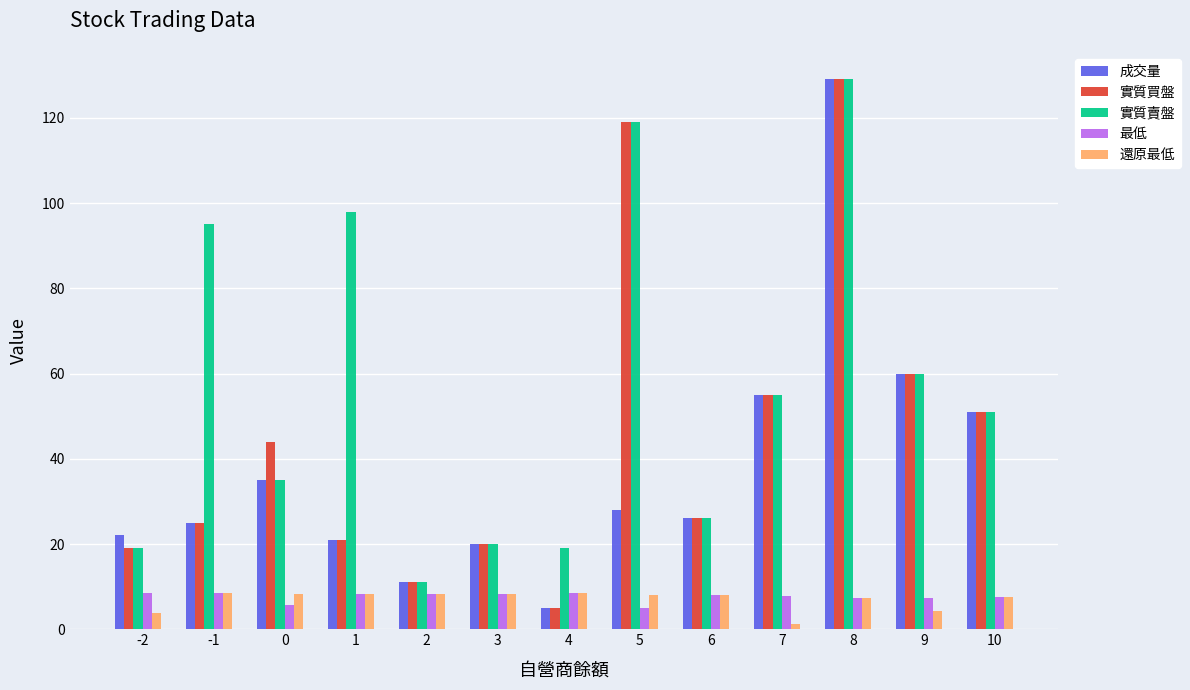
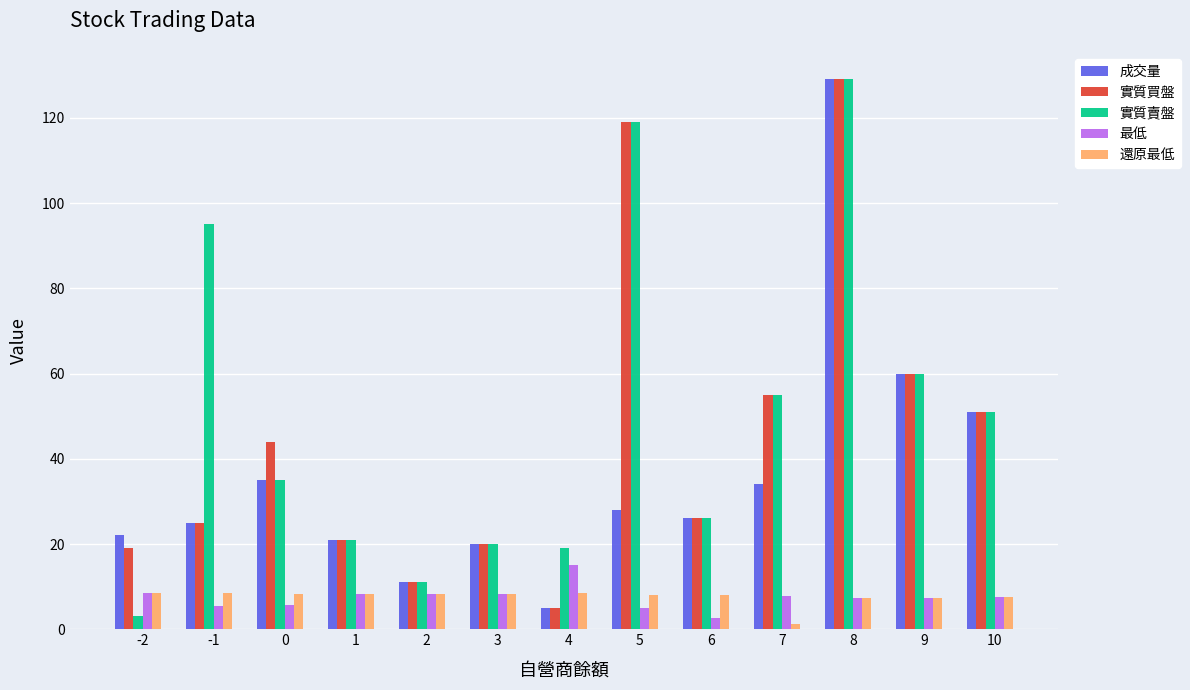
  {
    "成交量": {
      "-2": 22,
      "-1": 25,
      "0": 35,
      "1": 21,
      "2": 11,
      "3": 20,
      "4": 5,
      "5": 28,
      "6": 26,
-     "7": 55,
+     "7": 34,
      "8": 129,
      "9": 60,
      "10": 51
    },
    "實質買盤": {
      "-2": 19,
      "-1": 25,
      "0": 44,
      "1": 21,
      "2": 11,
      "3": 20,
      "4": 5,
      "5": 119,
      "6": 26,
      "7": 55,
      "8": 129,
      "9": 60,
      "10": 51
    },
    "實質賣盤": {
-     "-2": 19,
+     "-2": 3,
      "-1": 95,
      "0": 35,
-     "1": 98,
+     "1": 21,
      "2": 11,
      "3": 20,
      "4": 19,
      "5": 119,
      "6": 26,
      "7": 55,
      "8": 129,
      "9": 60,
      "10": 51
    },
    "最低": {
      "-2": 9,
-     "-1": 8,
+     "-1": 5,
      "0": 6,
      "1": 8,
      "2": 8,
      "3": 8,
-     "4": 8,
+     "4": 15,
      "5": 5,
-     "6": 8,
+     "6": 3,
      "7": 8,
      "8": 7,
      "9": 7,
      "10": 7
    },
    "還原最低": {
-     "-2": 4,
+     "-2": 9,
      "-1": 8,
      "0": 8,
      "1": 8,
      "2": 8,
      "3": 8,
      "4": 8,
      "5": 8,
      "6": 8,
      "7": 1,
      "8": 7,
-     "9": 4,
+     "9": 7,
      "10": 7
    }
  }
